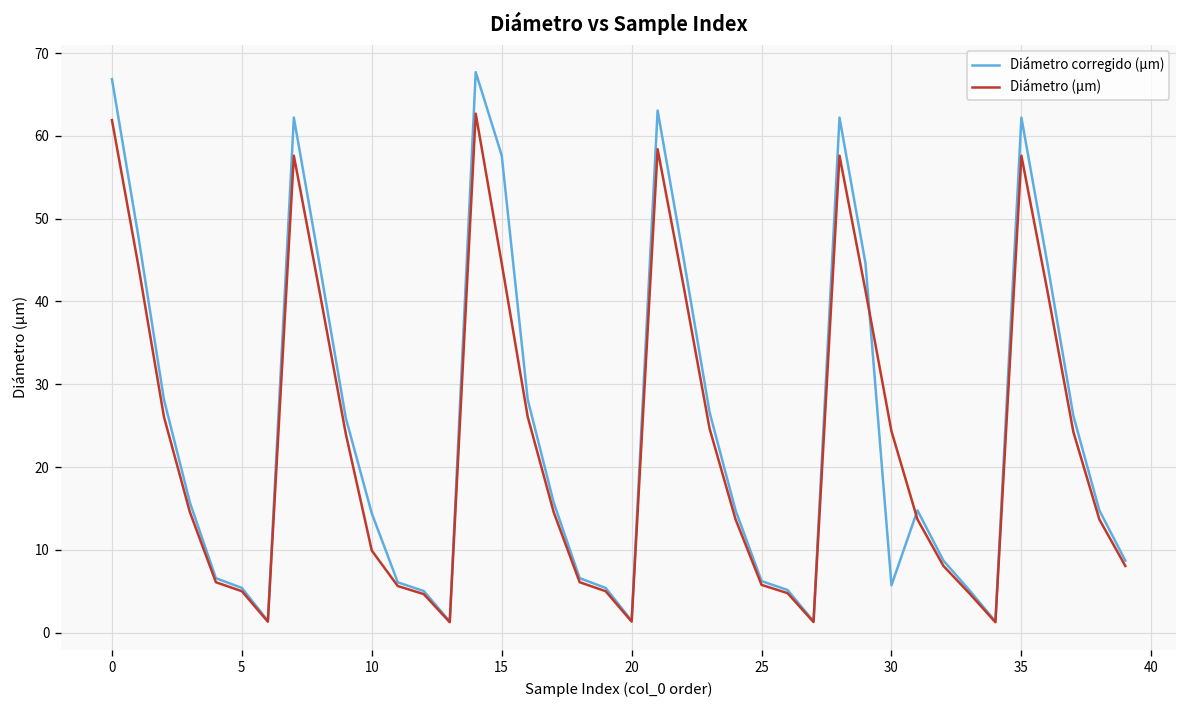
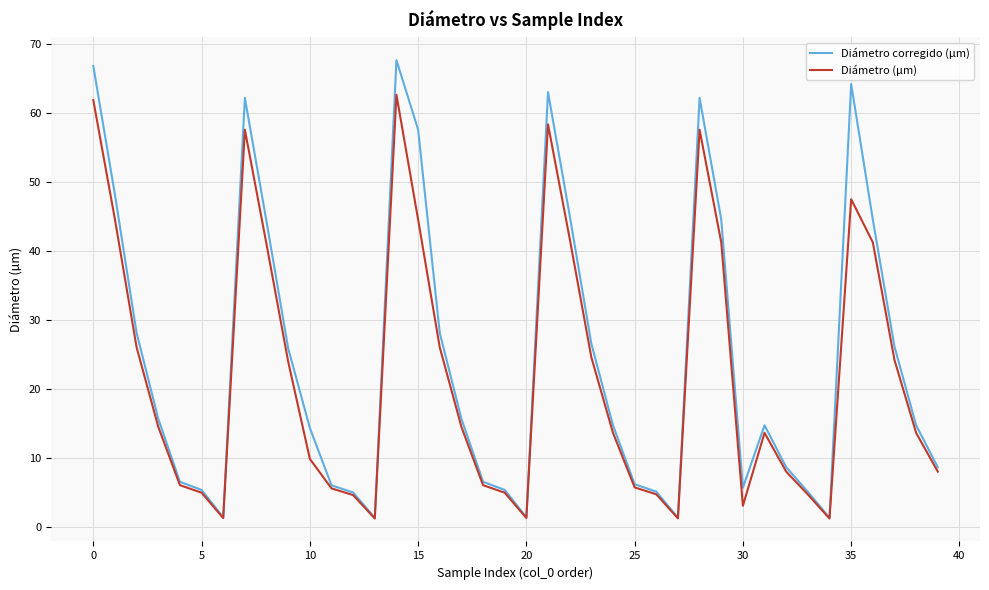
  {
    "Diámetro corregido (µm)": {
      "0": 67,
      "5": 5,
      "10": 14,
      "15": 58,
      "25": 6,
      "30": 6,
-     "35": 62
+     "35": 64
    },
    "Diámetro (µm)": {
      "0": 62,
      "5": 5,
      "10": 10,
      "15": 45,
      "25": 6,
-     "30": 24,
-     "35": 58
+     "30": 3,
+     "35": 48
    }
  }
